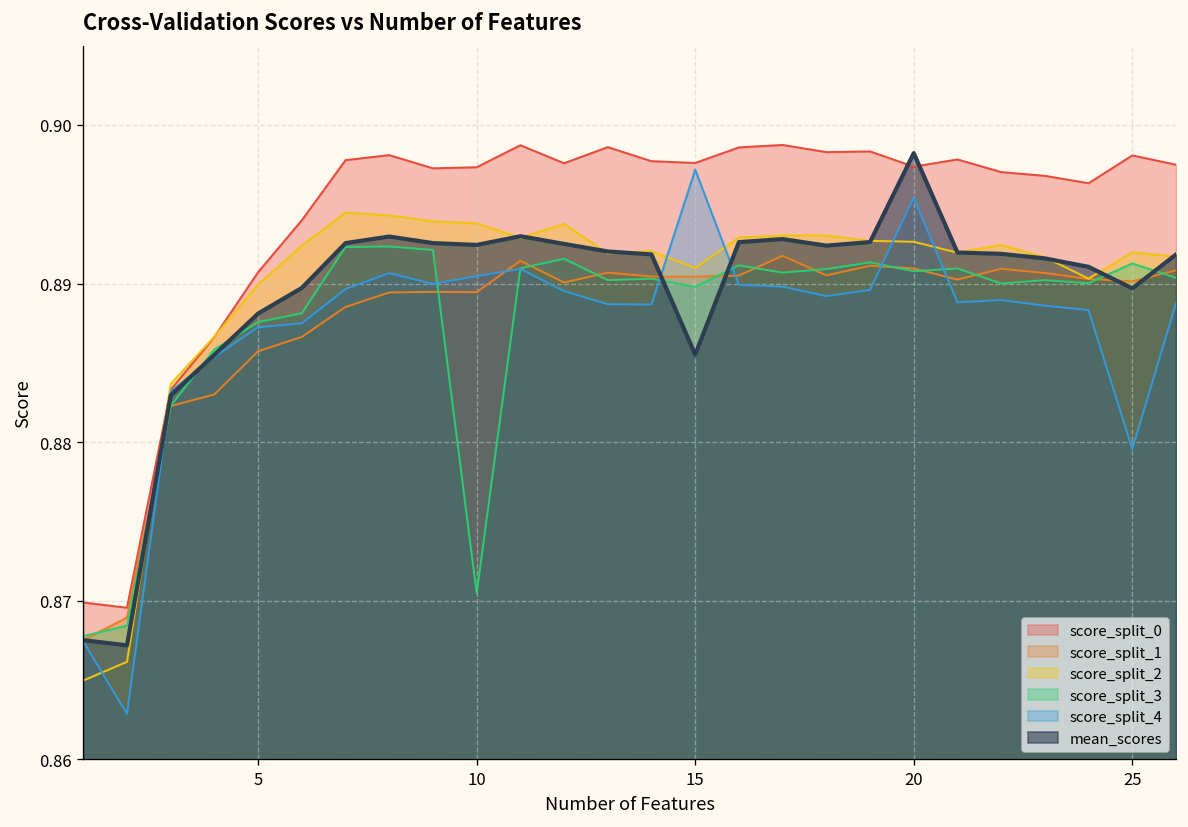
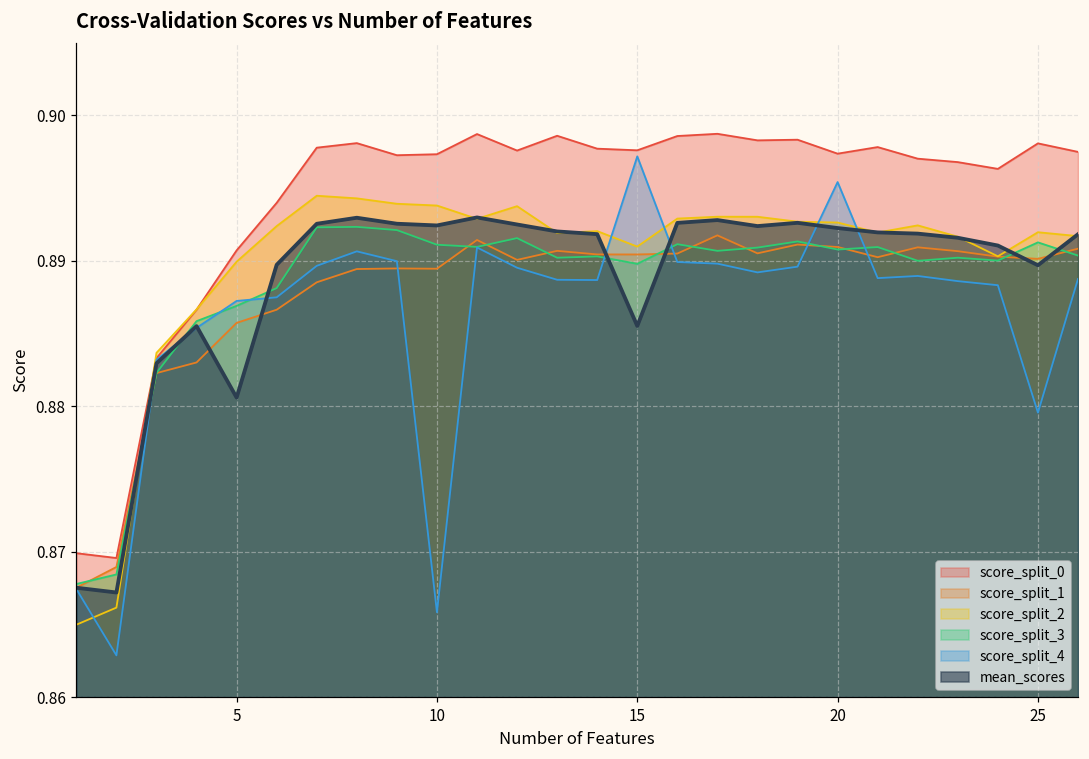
  {
    "score_split_3": {
-     "5": 0.8876,
-     "10": 0.8705,
+     "5": 0.8869,
+     "10": 0.8911,
      "15": 0.8898,
      "25": 0.8913
    },
    "score_split_4": {
      "5": 0.8872,
-     "10": 0.8905,
+     "10": 0.8658,
      "15": 0.8972,
      "20": 0.8954,
      "25": 0.8796
    },
    "mean_scores": {
-     "5": 0.8881,
+     "5": 0.8806,
      "10": 0.8924,
      "15": 0.8855,
-     "20": 0.8982,
+     "20": 0.8923,
      "25": 0.8897
    }
  }
